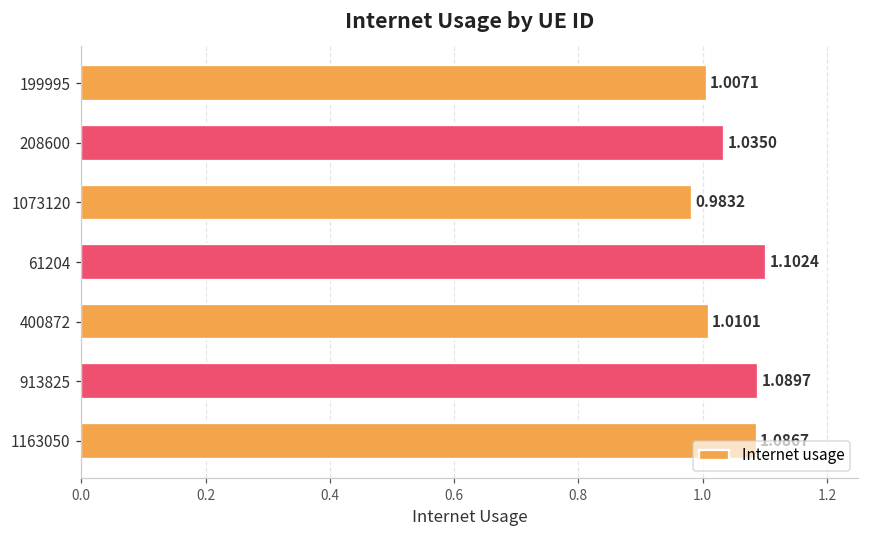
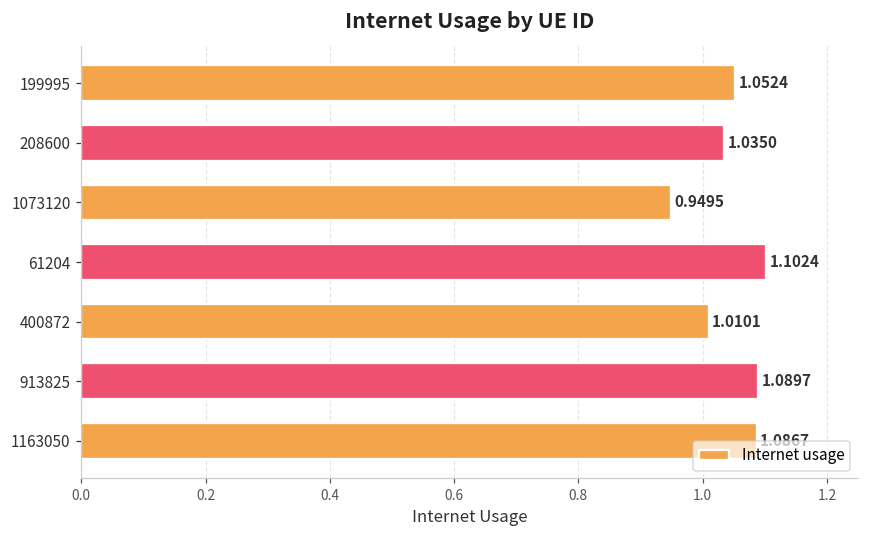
  {
-   "199995": 1.0071,
+   "199995": 1.0524,
    "208600": 1.0350,
-   "1073120": 0.9832,
+   "1073120": 0.9495,
    "61204": 1.1024,
    "400872": 1.0101,
    "913825": 1.0897
  }
